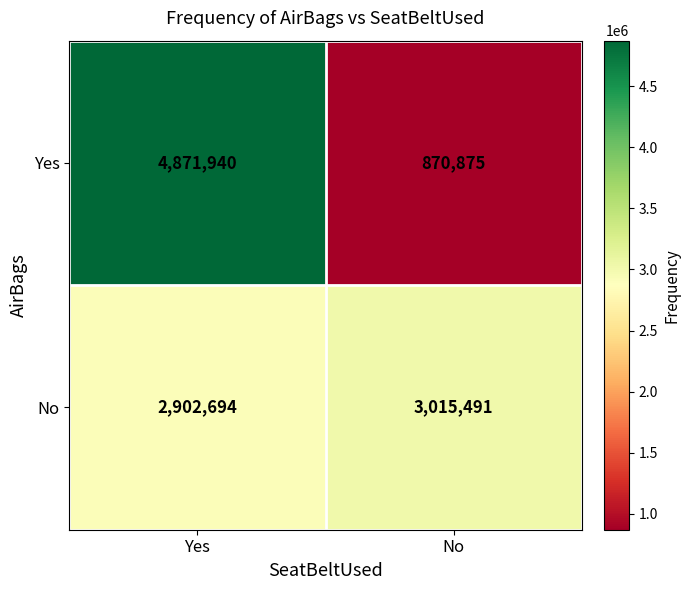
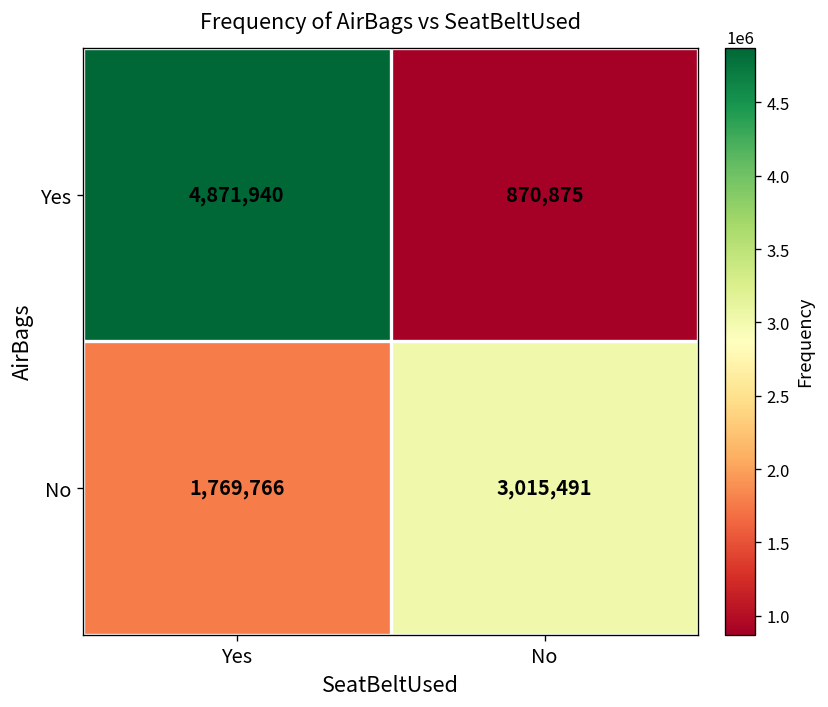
  {
    "Yes": {
      "Yes": "4,871,940",
      "No": "870,875"
    },
    "No": {
-     "Yes": "2,902,694",
+     "Yes": "1,769,766",
      "No": "3,015,491"
    }
  }
